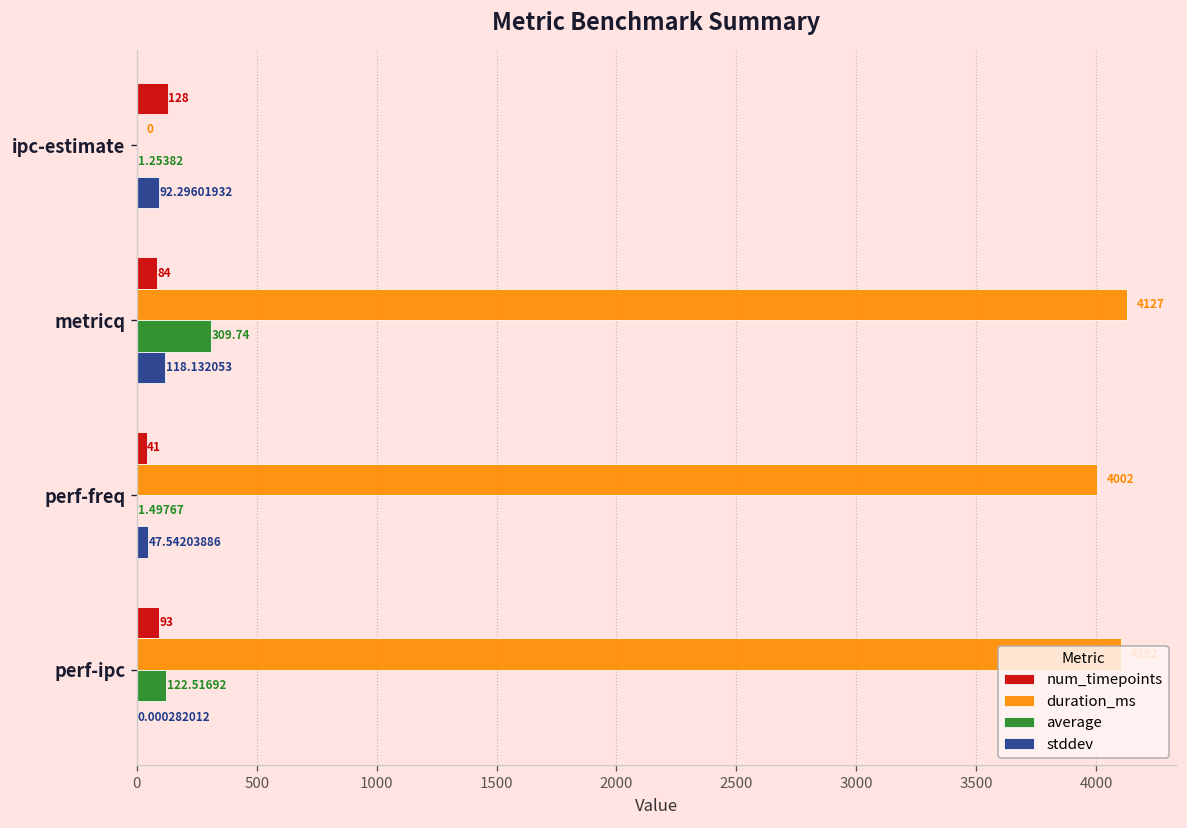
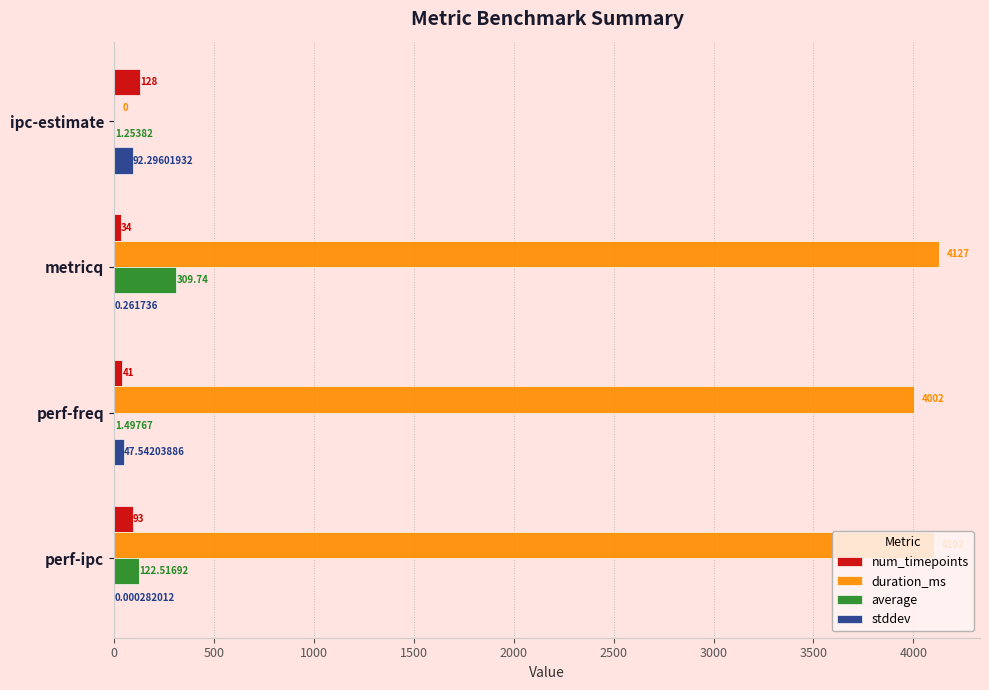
  {
    "num_timepoints": {
      "ipc-estimate": 128,
-     "metricq": 84,
+     "metricq": 34,
      "perf-freq": 41,
      "perf-ipc": 93
    },
    "duration_ms": {
      "ipc-estimate": 0,
      "metricq": 4127,
      "perf-freq": 4002
    },
    "average": {
      "ipc-estimate": 1.25382,
      "metricq": 309.74,
      "perf-freq": 1.49767,
      "perf-ipc": 122.51692
    },
    "stddev": {
      "ipc-estimate": 92.29601932,
-     "metricq": 118.132053,
+     "metricq": 0.261736,
      "perf-freq": 47.54203886,
      "perf-ipc": 0.000282012
    }
  }
